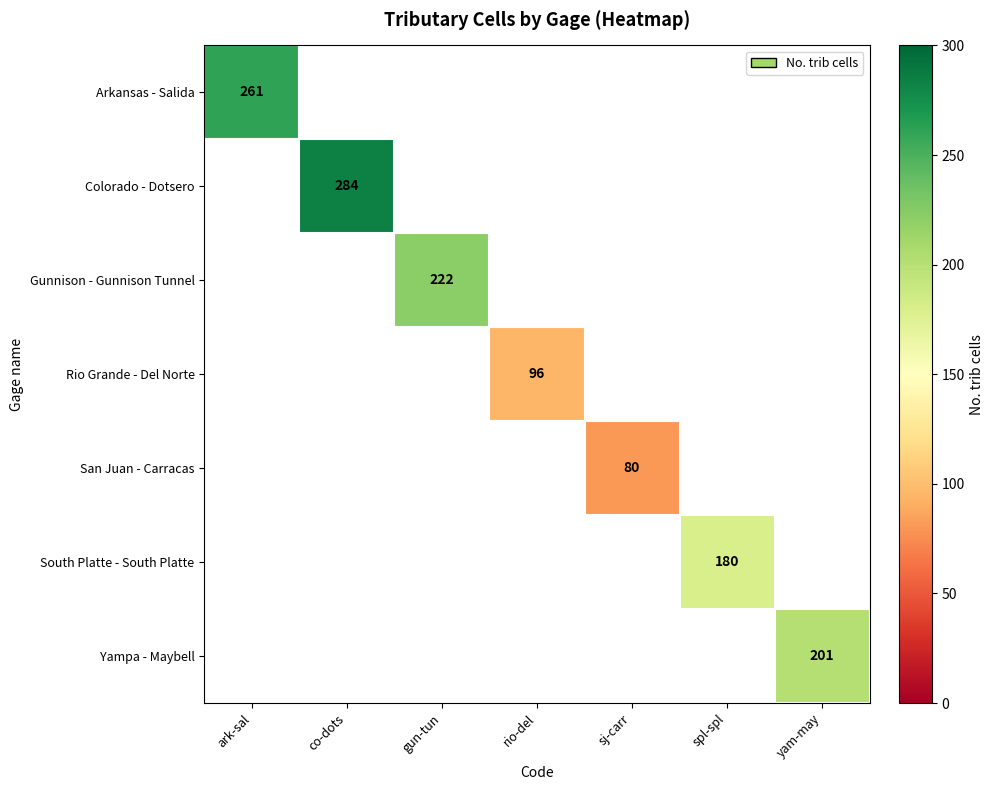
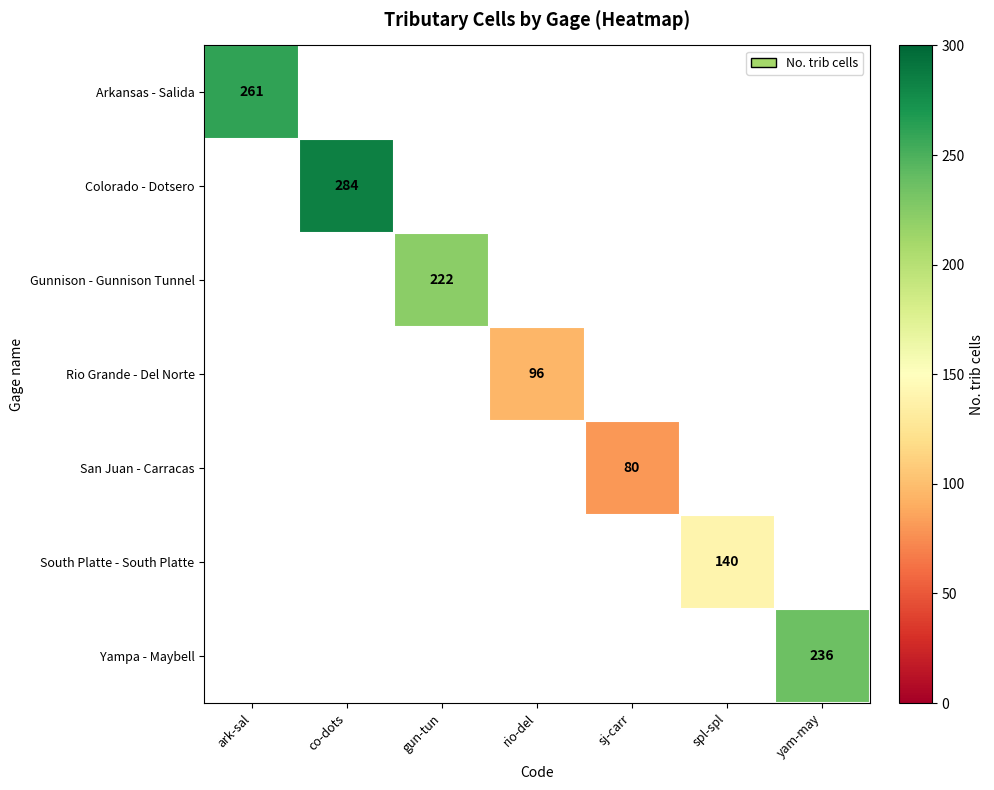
  {
    "Arkansas - Salida": {
      "ark-sal": 261
    },
    "Colorado - Dotsero": {
      "co-dots": 284
    },
    "Gunnison - Gunnison Tunnel": {
      "gun-tun": 222
    },
    "Rio Grande - Del Norte": {
      "rio-del": 96
    },
    "San Juan - Carracas": {
      "sj-carr": 80
    },
    "South Platte - South Platte": {
-     "spl-spl": 180
+     "spl-spl": 140
    },
    "Yampa - Maybell": {
-     "yam-may": 201
+     "yam-may": 236
    }
  }
